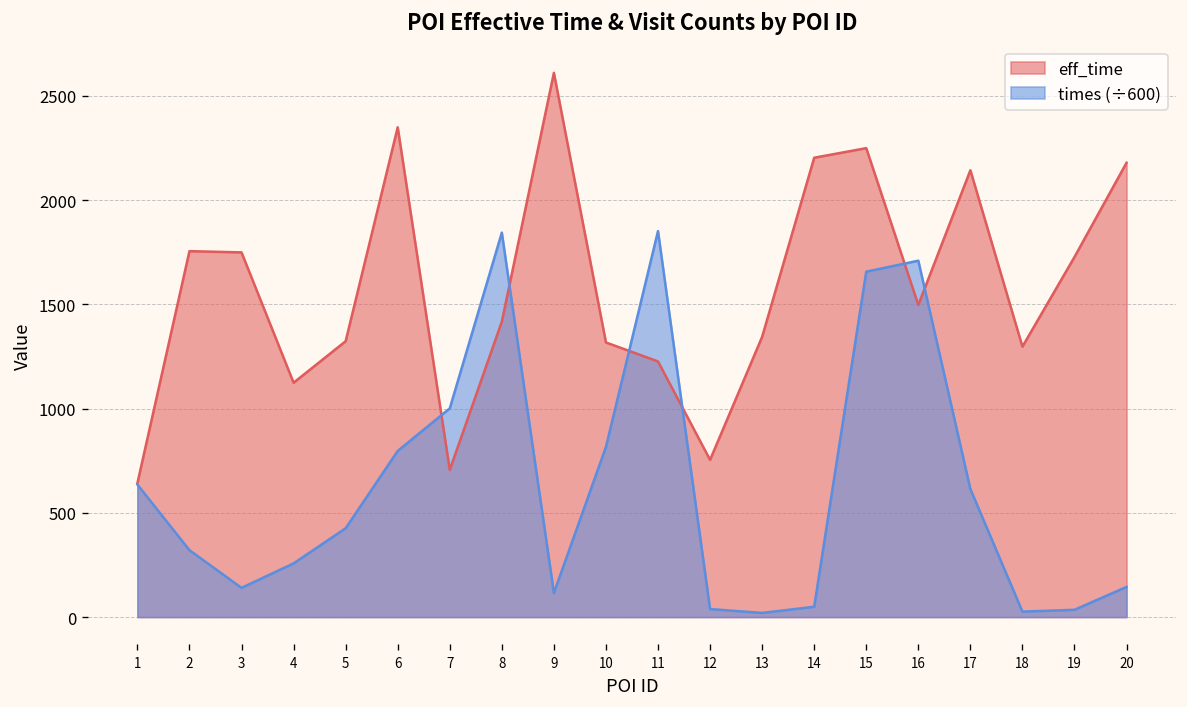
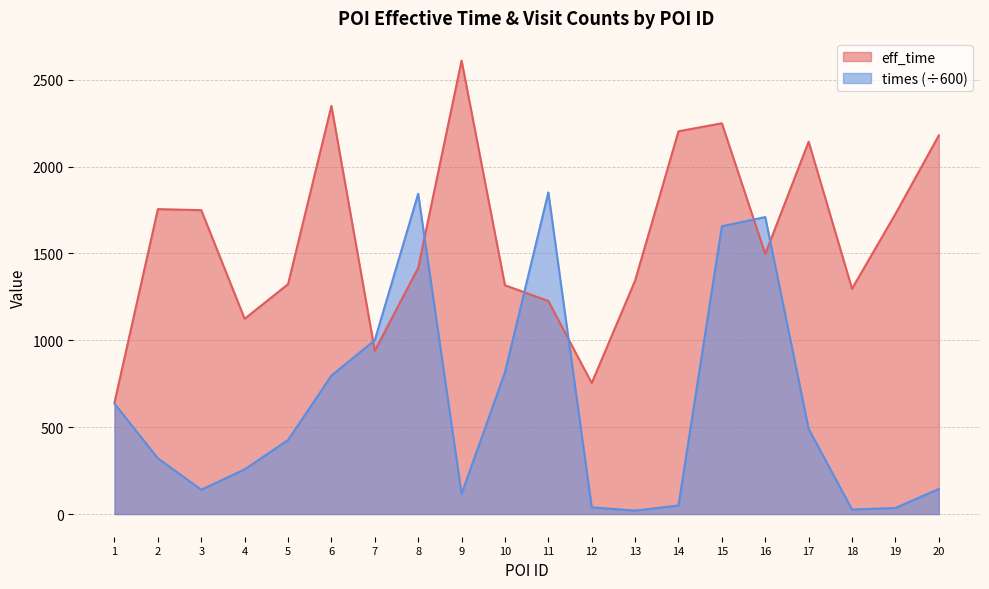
  {
    "eff_time": {
      "2": 1760,
      "3": 1750,
      "4": 1120,
      "5": 1320,
      "6": 2350,
-     "7": 710,
+     "7": 940,
      "8": 1420,
      "9": 2610,
      "10": 1320,
      "11": 1230,
      "12": 750,
      "13": 1340,
      "14": 2200,
      "15": 2250,
      "16": 1500,
      "17": 2140,
      "18": 1300,
      "19": 1730,
      "20": 2180
    },
    "times (÷600)": {
      "2": 320,
      "3": 140,
      "4": 260,
      "5": 430,
      "6": 800,
      "7": 1000,
      "8": 1840,
      "9": 120,
      "10": 820,
      "11": 1850,
      "12": 40,
      "13": 20,
      "14": 50,
      "15": 1660,
      "16": 1710,
-     "17": 610,
+     "17": 490,
      "18": 30,
      "19": 30,
      "20": 140
    }
  }
